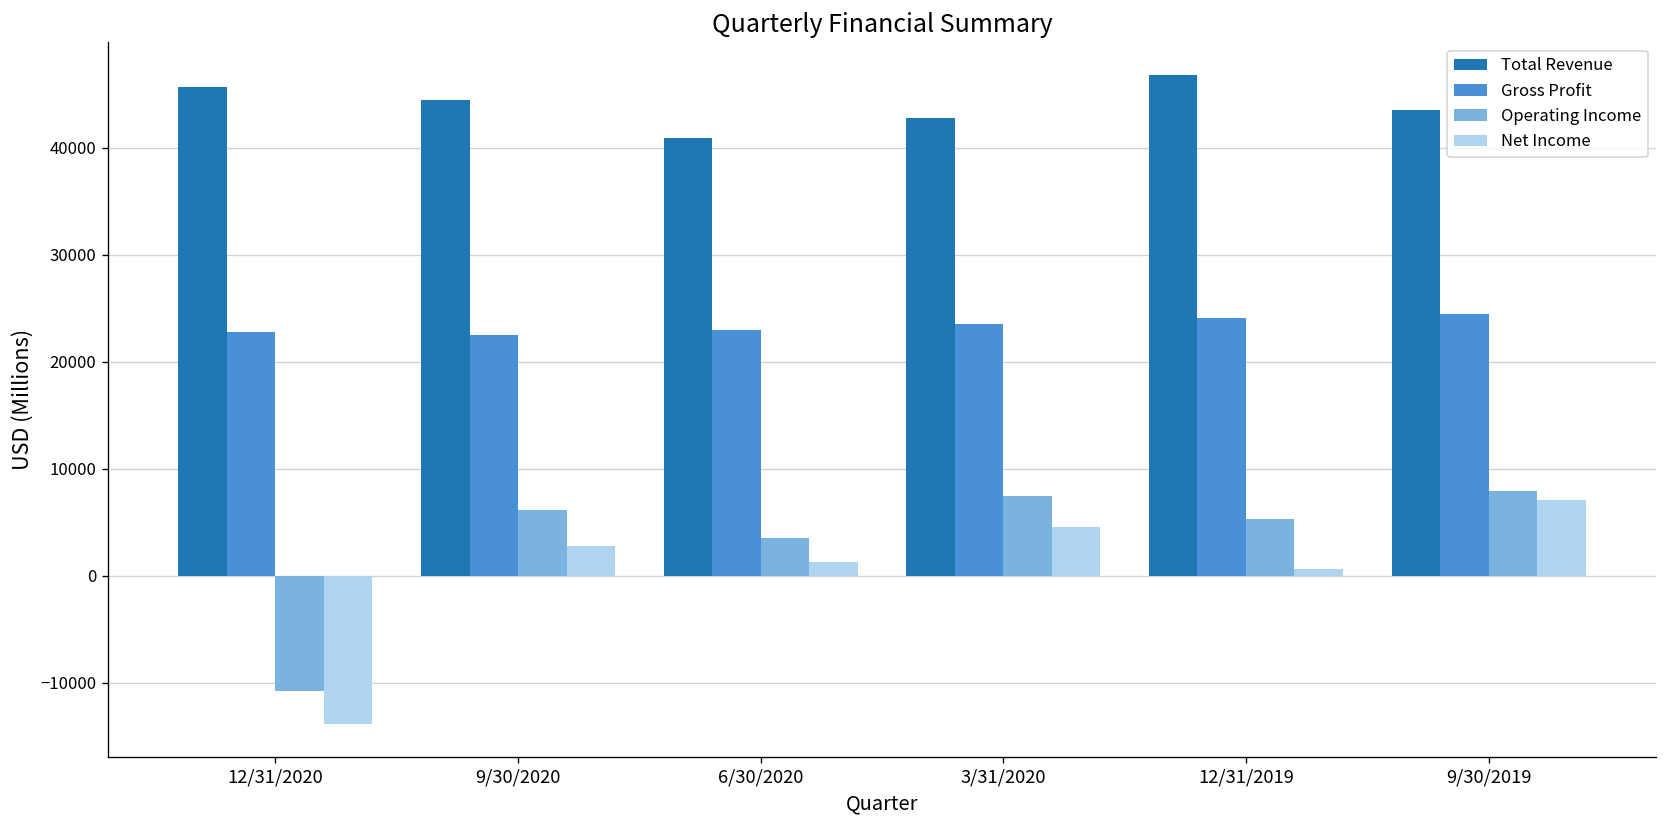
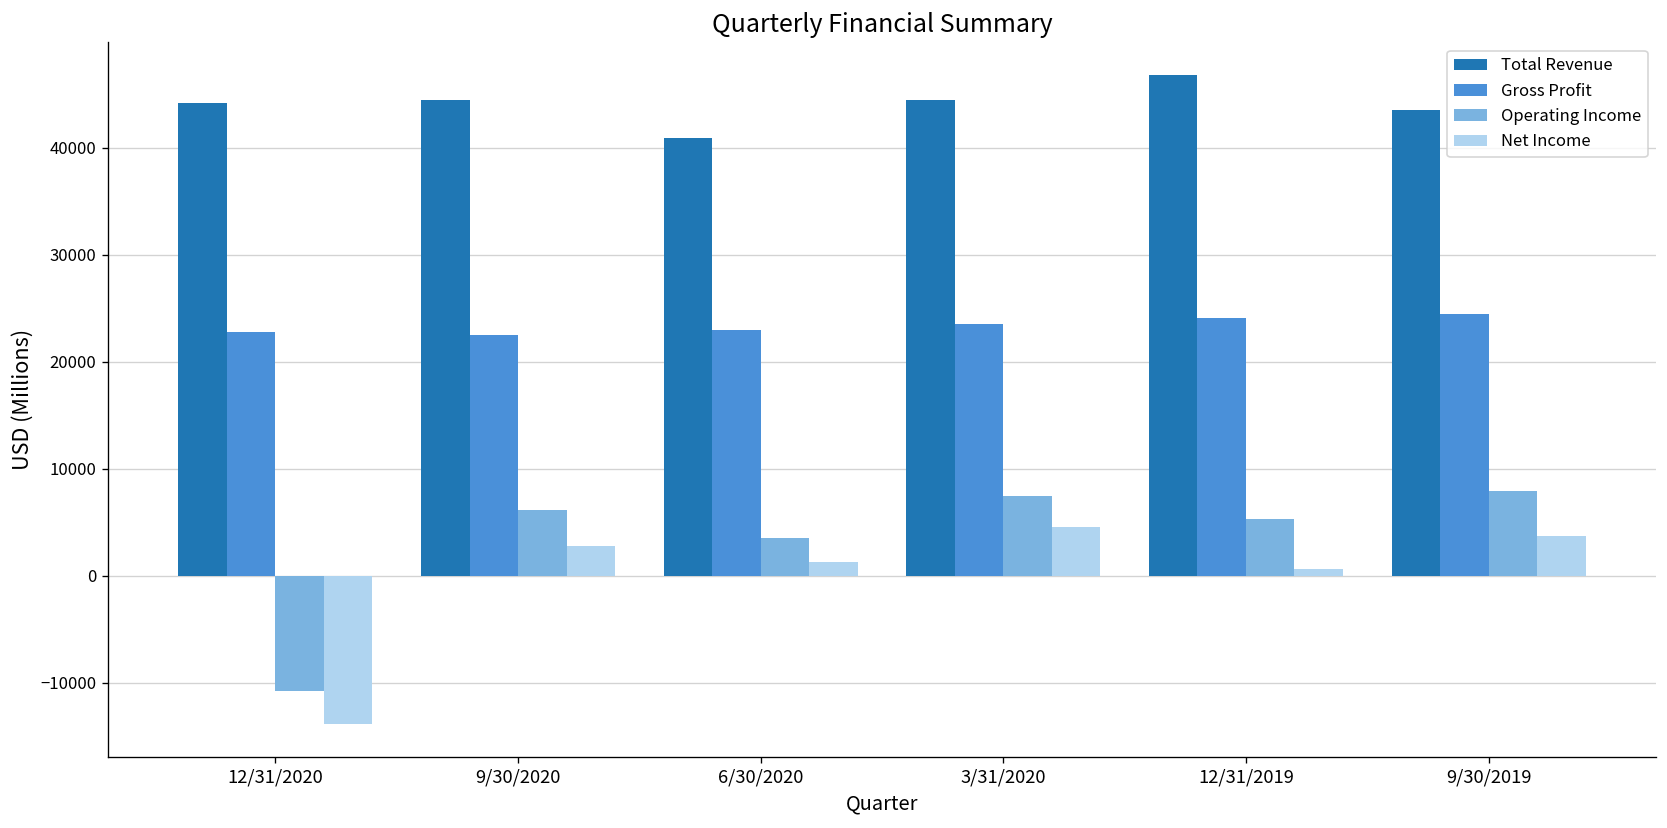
  {
    "Total Revenue": {
-     "12/31/2020": 46000,
+     "12/31/2020": 44000,
      "9/30/2020": 44000,
      "6/30/2020": 41000,
-     "3/31/2020": 43000,
+     "3/31/2020": 44000,
      "12/31/2019": 47000,
      "9/30/2019": 44000
    },
    "Net Income": {
      "12/31/2020": -14000,
      "9/30/2020": 3000,
      "6/30/2020": 1000,
      "3/31/2020": 5000,
      "12/31/2019": 1000,
-     "9/30/2019": 7000
+     "9/30/2019": 4000
    }
  }
